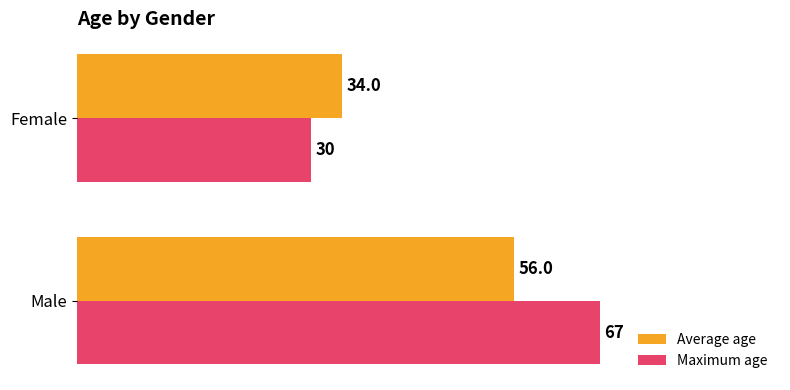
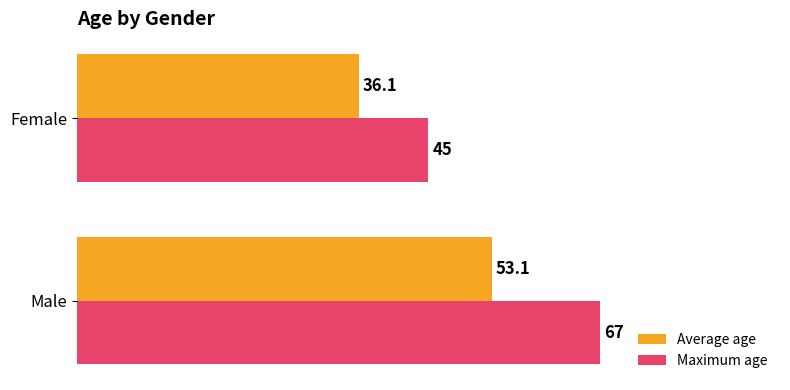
  {
    "Average age": {
-     "Female": 34.0,
-     "Male": 56.0
+     "Female": 36.1,
+     "Male": 53.1
    },
    "Maximum age": {
-     "Female": 30,
+     "Female": 45,
      "Male": 67
    }
  }
